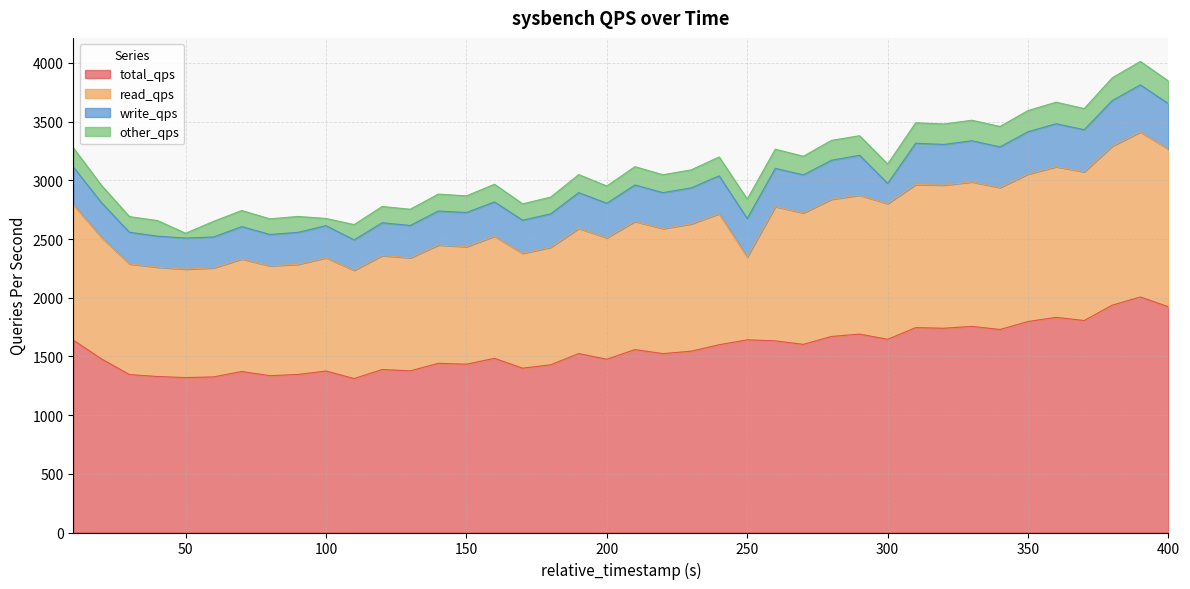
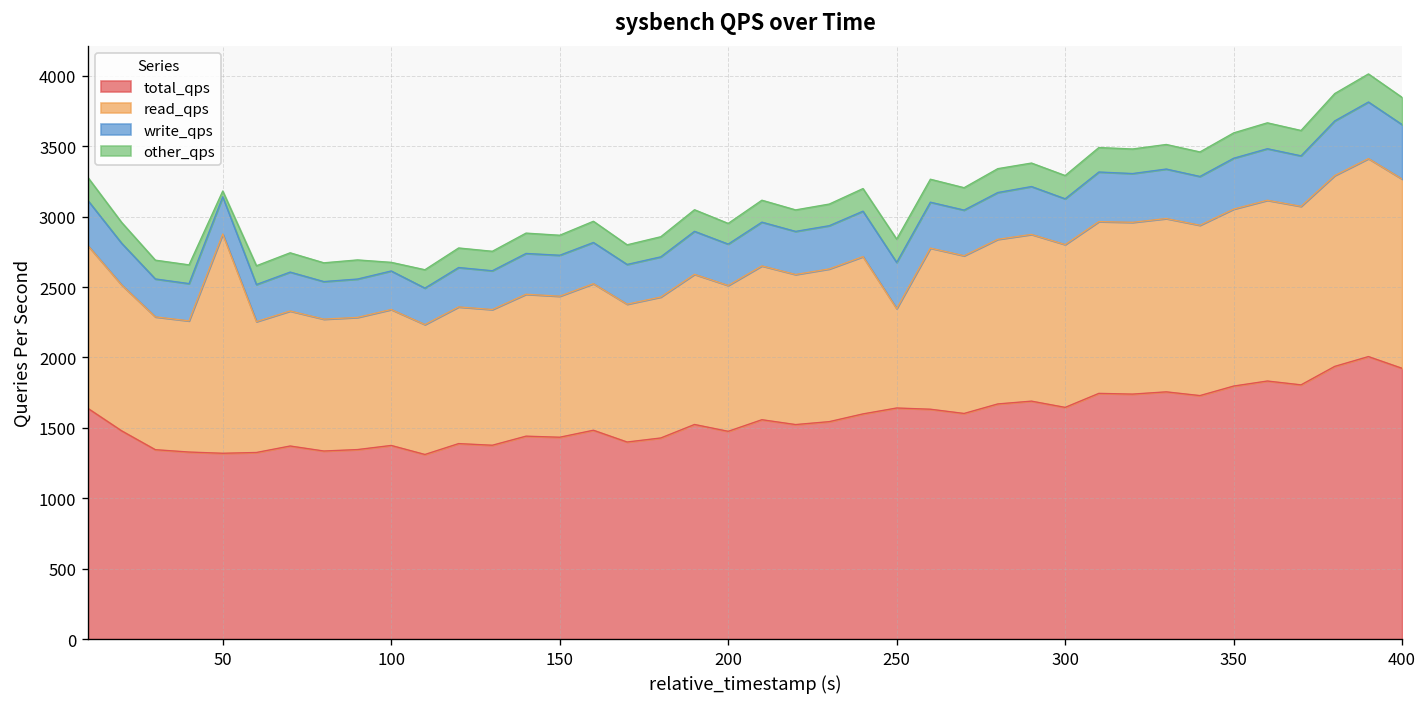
  {
    "total_qps": {
      "50": 1320,
      "100": 1380,
      "150": 1430,
      "200": 1480,
      "250": 1640,
      "300": 1650,
      "350": 1800,
      "400": 1920
    },
    "read_qps": {
-     "50": 920,
+     "50": 1560,
      "100": 960,
      "150": 1000,
      "200": 1040,
      "250": 710,
      "300": 1160,
      "350": 1260,
      "400": 1340
    },
    "write_qps": {
      "50": 260,
      "100": 270,
      "150": 290,
      "200": 290,
      "250": 330,
-     "300": 170,
+     "300": 320,
      "350": 360,
      "400": 390
    },
    "other_qps": {
      "50": 40,
      "100": 60,
      "150": 140,
      "200": 150,
      "250": 170,
      "300": 170,
      "350": 180,
      "400": 190
    }
  }
